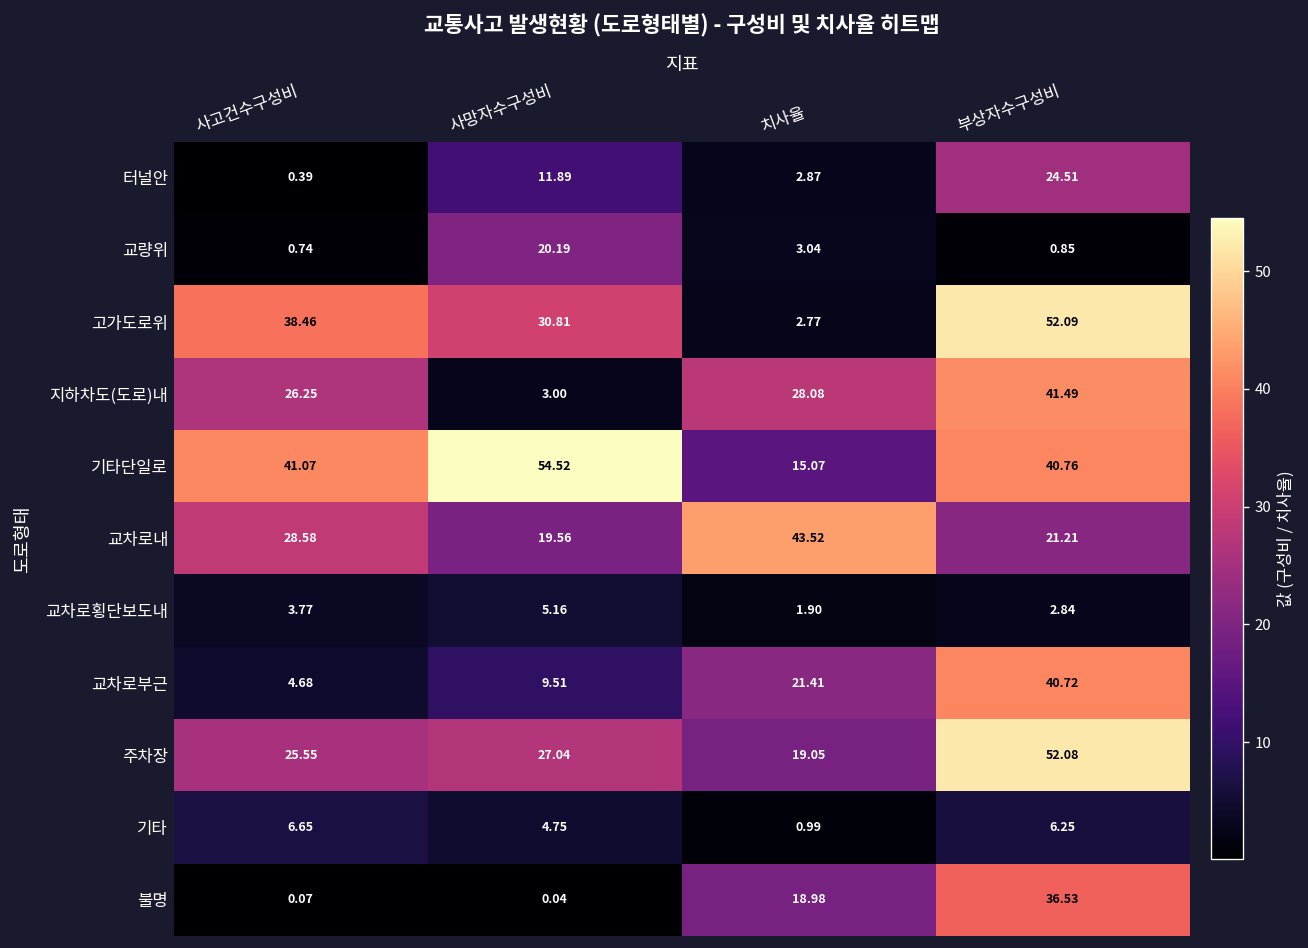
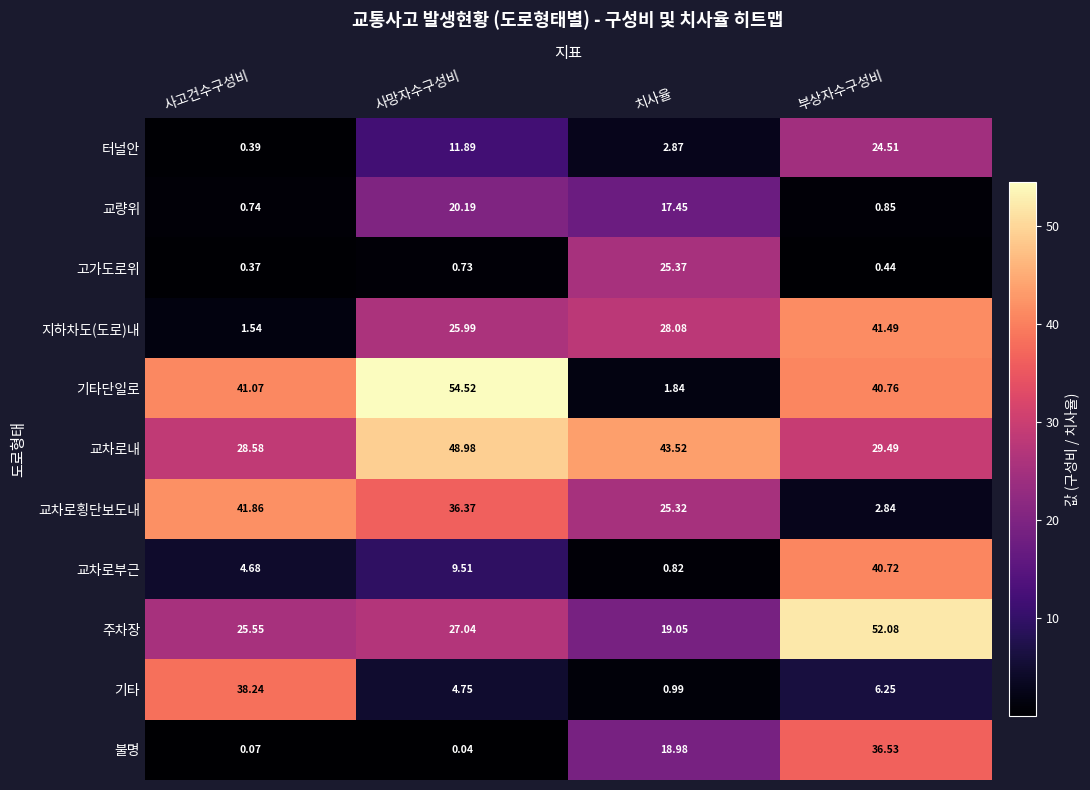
  {
    "터널안": {
      "사고건수구성비": 0.39,
      "사망자수구성비": 11.89,
      "치사율": 2.87,
      "부상자수구성비": 24.51
    },
    "교량위": {
      "사고건수구성비": 0.74,
      "사망자수구성비": 20.19,
-     "치사율": 3.04,
+     "치사율": 17.45,
      "부상자수구성비": 0.85
    },
    "고가도로위": {
-     "사고건수구성비": 38.46,
-     "사망자수구성비": 30.81,
-     "치사율": 2.77,
-     "부상자수구성비": 52.09
+     "사고건수구성비": 0.37,
+     "사망자수구성비": 0.73,
+     "치사율": 25.37,
+     "부상자수구성비": 0.44
    },
    "지하차도(도로)내": {
-     "사고건수구성비": 26.25,
-     "사망자수구성비": 3.00,
+     "사고건수구성비": 1.54,
+     "사망자수구성비": 25.99,
      "치사율": 28.08,
      "부상자수구성비": 41.49
    },
    "기타단일로": {
      "사고건수구성비": 41.07,
      "사망자수구성비": 54.52,
-     "치사율": 15.07,
+     "치사율": 1.84,
      "부상자수구성비": 40.76
    },
    "교차로내": {
      "사고건수구성비": 28.58,
-     "사망자수구성비": 19.56,
+     "사망자수구성비": 48.98,
      "치사율": 43.52,
-     "부상자수구성비": 21.21
+     "부상자수구성비": 29.49
    },
    "교차로횡단보도내": {
-     "사고건수구성비": 3.77,
-     "사망자수구성비": 5.16,
-     "치사율": 1.90,
+     "사고건수구성비": 41.86,
+     "사망자수구성비": 36.37,
+     "치사율": 25.32,
      "부상자수구성비": 2.84
    },
    "교차로부근": {
      "사고건수구성비": 4.68,
      "사망자수구성비": 9.51,
-     "치사율": 21.41,
+     "치사율": 0.82,
      "부상자수구성비": 40.72
    },
    "주차장": {
      "사고건수구성비": 25.55,
      "사망자수구성비": 27.04,
      "치사율": 19.05,
      "부상자수구성비": 52.08
    },
    "기타": {
-     "사고건수구성비": 6.65,
+     "사고건수구성비": 38.24,
      "사망자수구성비": 4.75,
      "치사율": 0.99,
      "부상자수구성비": 6.25
    },
    "불명": {
      "사고건수구성비": 0.07,
      "사망자수구성비": 0.04,
      "치사율": 18.98,
      "부상자수구성비": 36.53
    }
  }
